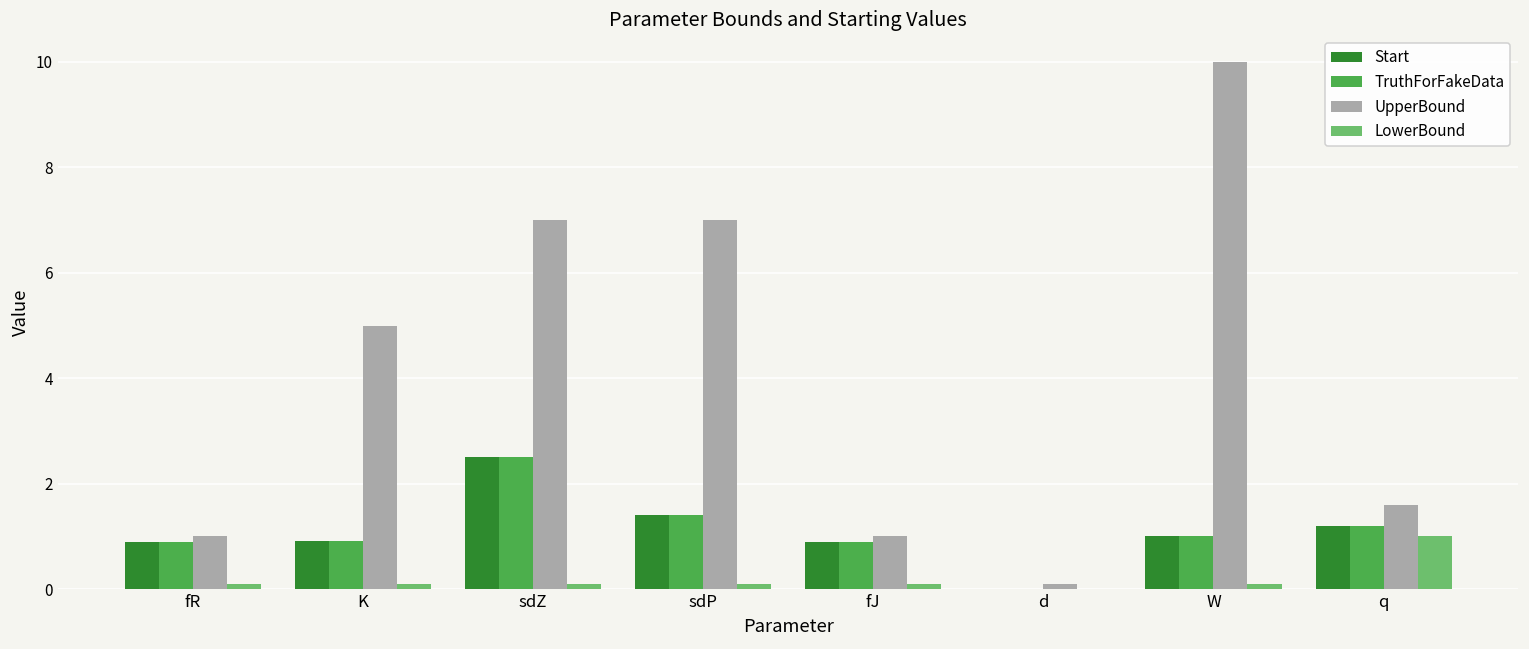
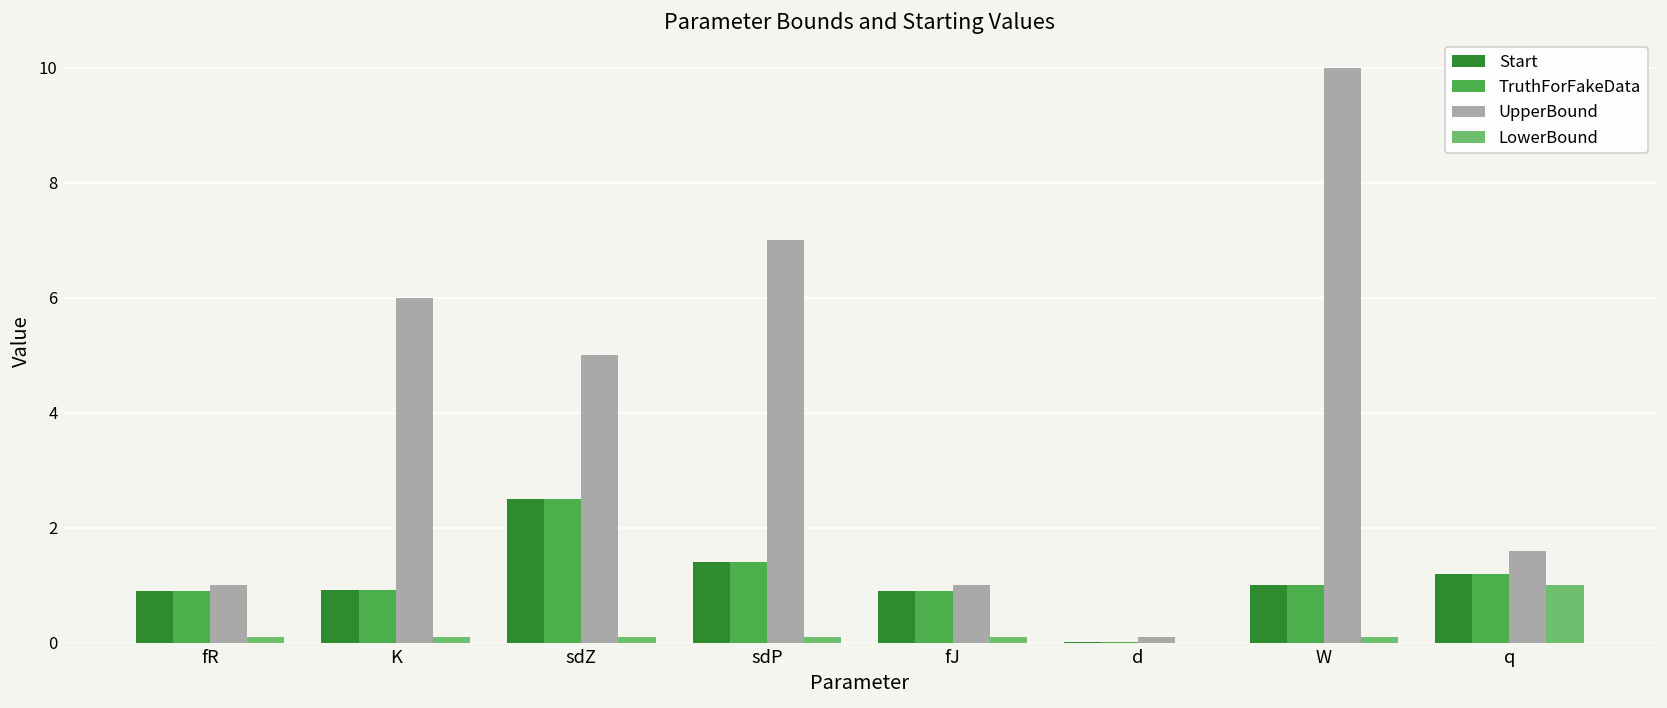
  {
    "UpperBound": {
      "fR": 1,
-     "K": 5,
-     "sdZ": 7,
+     "K": 6,
+     "sdZ": 5,
      "sdP": 7,
      "fJ": 1,
      "d": 0.1,
      "W": 10,
      "q": 1.6
    }
  }
